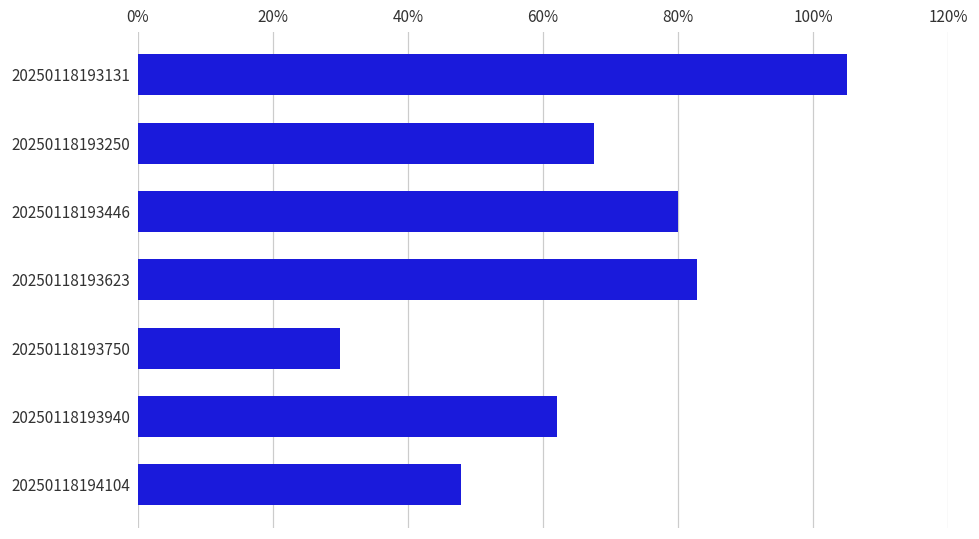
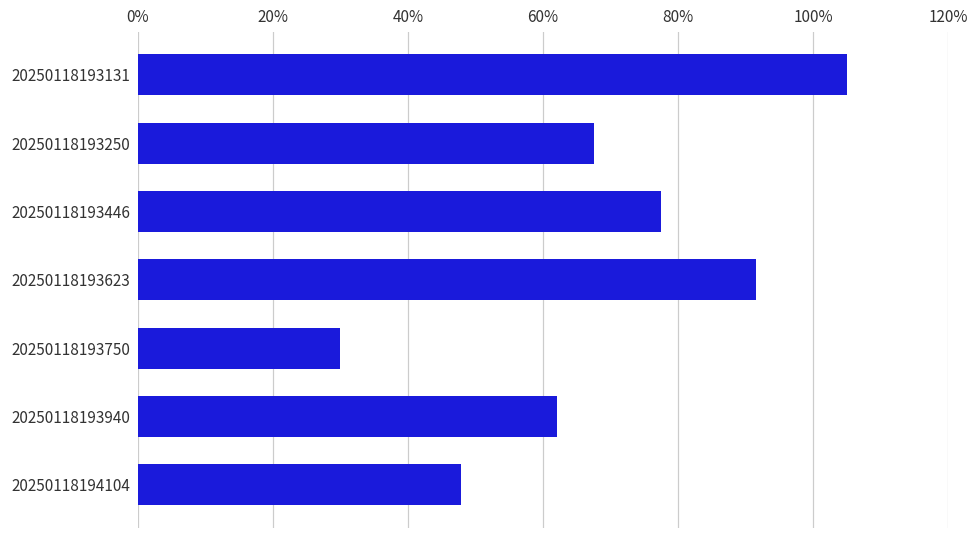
  {
    "20250118193131": "105%",
    "20250118193250": "68%",
-   "20250118193446": "80%",
-   "20250118193623": "83%",
+   "20250118193446": "78%",
+   "20250118193623": "91%",
    "20250118193750": "30%",
    "20250118193940": "62%",
    "20250118194104": "48%"
  }
